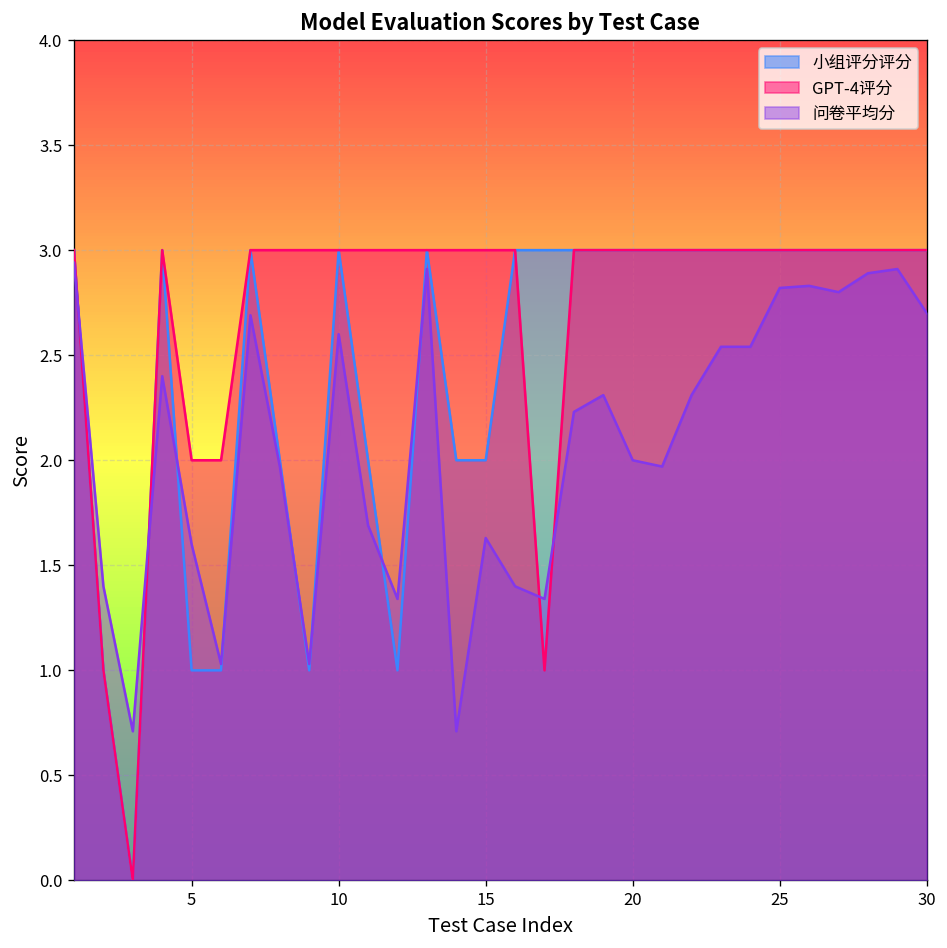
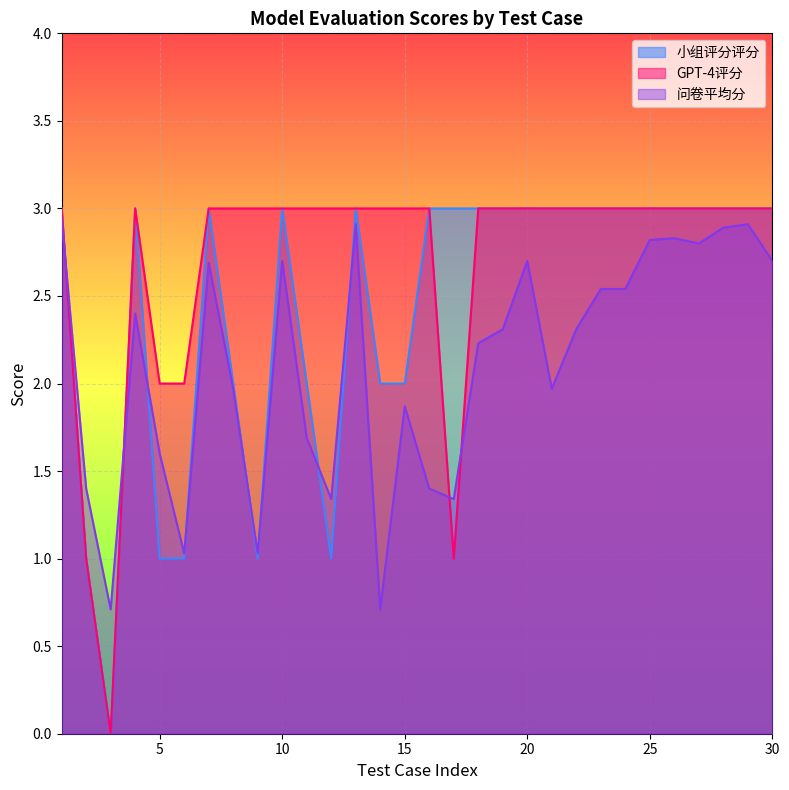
  {
    "小组评分评分": {
      "5": 1.00,
      "15": 2.00
    },
    "GPT-4评分": {
      "5": 2.00,
      "15": 3.00
    },
    "问卷平均分": {
      "5": 1.60,
-     "10": 2.6,
-     "15": 1.63,
-     "20": 2.0,
+     "10": 2.7,
+     "15": 1.87,
+     "20": 2.7,
      "25": 2.82,
      "30": 2.70
    }
  }
